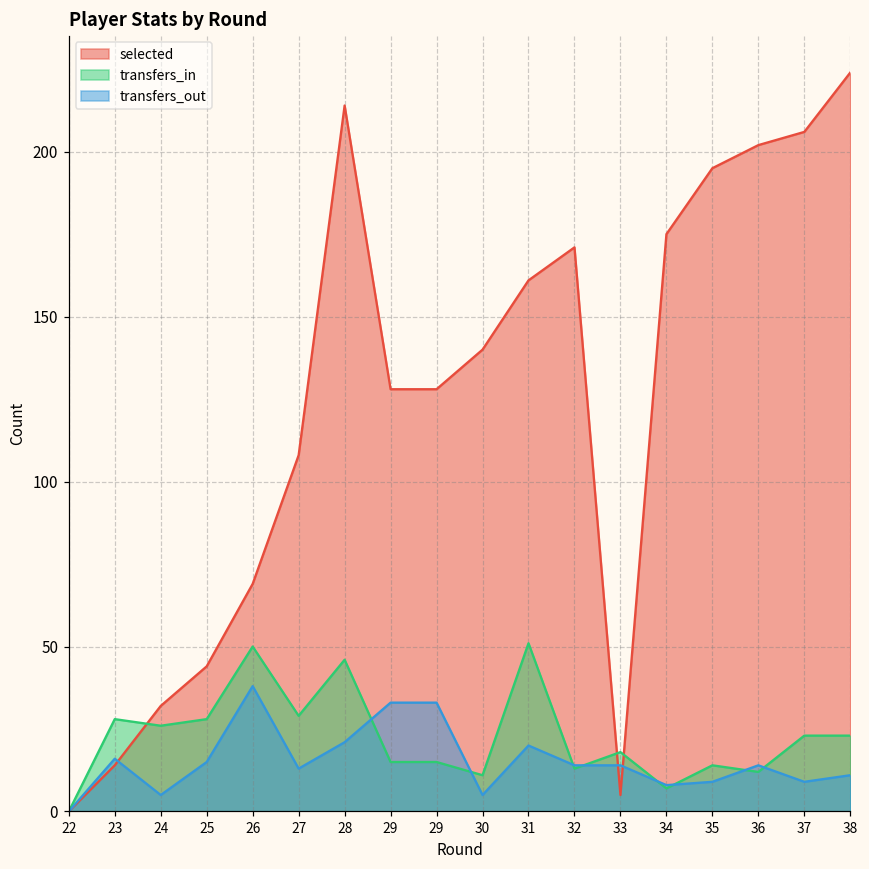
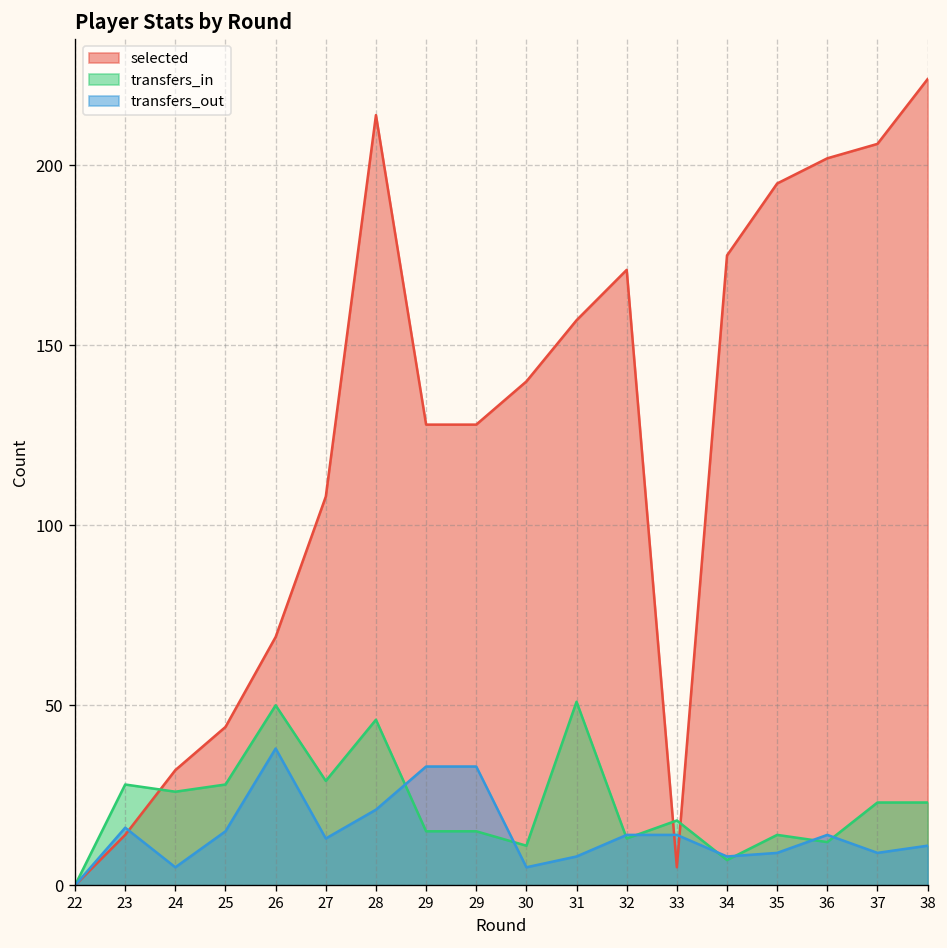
  {
    "selected": {
      "23": 14,
      "24": 32,
      "25": 44,
      "26": 69,
      "27": 108,
      "28": 214,
      "30": 140,
-     "31": 161,
+     "31": 157,
      "32": 171,
      "33": 5,
      "34": 175,
      "35": 195,
      "36": 202,
      "37": 206,
      "38": 224
    },
    "transfers_in": {
      "23": 28,
      "24": 26,
      "25": 28,
      "26": 50,
      "27": 29,
      "28": 46,
      "30": 11,
      "31": 51,
      "32": 13,
      "33": 18,
      "34": 7,
      "35": 14,
      "36": 12,
      "37": 23,
      "38": 23
    },
    "transfers_out": {
      "23": 16,
      "24": 5,
      "25": 15,
      "26": 38,
      "27": 13,
      "28": 21,
      "30": 5,
-     "31": 20,
+     "31": 8,
      "32": 14,
      "33": 14,
      "34": 8,
      "35": 9,
      "36": 14,
      "37": 9,
      "38": 11
    }
  }
